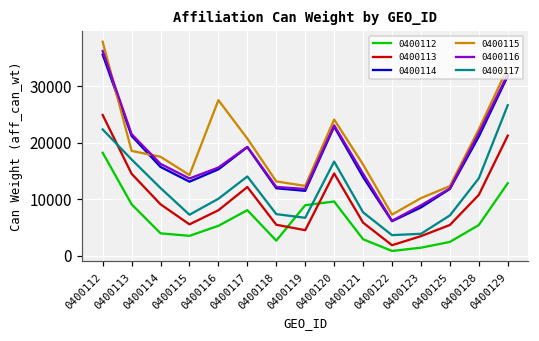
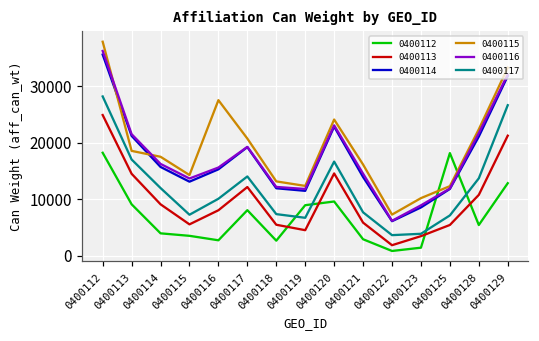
  {
    "0400112": {
      "0400112": 18000,
      "0400113": 9000,
      "0400114": 4000,
      "0400115": 4000,
-     "0400116": 5000,
+     "0400116": 3000,
      "0400117": 8000,
      "0400118": 3000,
      "0400119": 9000,
      "0400120": 10000,
      "0400121": 3000,
      "0400122": 1000,
      "0400123": 1000,
-     "0400125": 2000,
+     "0400125": 18000,
      "0400128": 5000,
      "0400129": 13000
    },
    "0400113": {
      "0400112": 25000,
      "0400113": 15000,
      "0400114": 9000,
      "0400115": 6000,
      "0400116": 8000,
      "0400117": 12000,
      "0400118": 5000,
      "0400119": 5000,
      "0400120": 15000,
      "0400121": 6000,
      "0400122": 2000,
      "0400125": 5000,
      "0400128": 11000,
      "0400129": 21000
    },
    "0400114": {
      "0400112": 36000,
      "0400114": 16000,
      "0400115": 13000,
      "0400121": 14000,
      "0400128": 21000
    },
    "0400115": {
      "0400112": 38000,
      "0400113": 19000,
      "0400114": 18000,
      "0400115": 14000,
      "0400116": 28000,
      "0400117": 21000,
      "0400118": 13000,
      "0400119": 12000,
      "0400120": 24000,
      "0400121": 16000,
      "0400122": 7000,
      "0400123": 10000,
      "0400128": 22000
    },
    "0400116": {
      "0400112": 36000,
      "0400114": 16000,
      "0400115": 14000,
      "0400121": 15000,
      "0400128": 22000
    },
    "0400117": {
-     "0400112": 22000,
+     "0400112": 28000,
      "0400113": 17000,
      "0400114": 12000,
      "0400115": 7000,
      "0400116": 10000,
      "0400117": 14000,
      "0400118": 7000,
      "0400119": 7000,
      "0400120": 17000,
      "0400121": 8000,
      "0400122": 4000,
      "0400125": 7000,
      "0400128": 14000,
      "0400129": 27000
    }
  }
